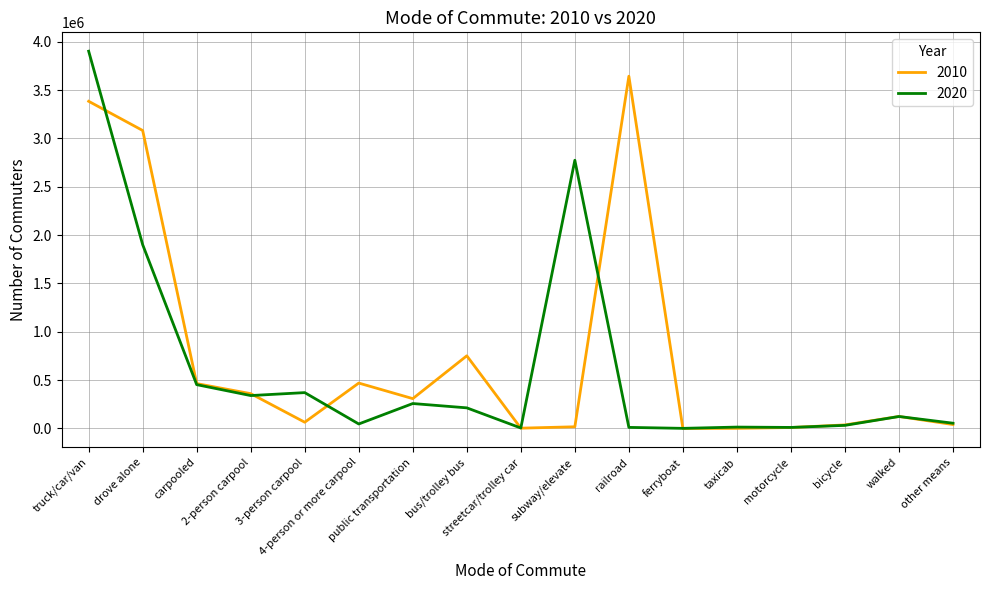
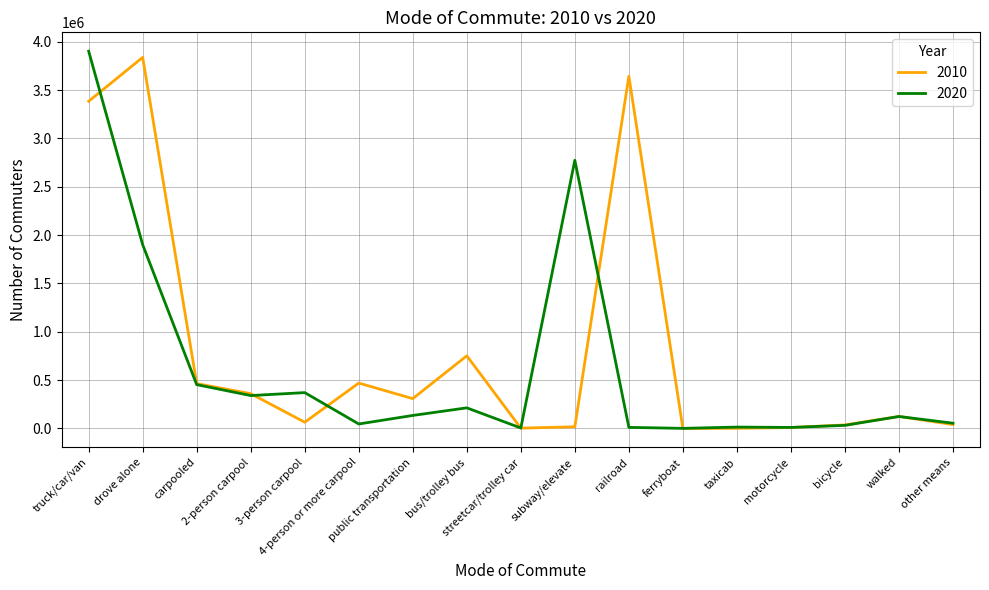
  {
    "2010": {
      "truck/car/van": 3400000,
-     "drove alone": 3100000,
+     "drove alone": 3800000,
      "3-person carpool": 100000,
      "4-person or more carpool": 500000,
      "public transportation": 300000,
      "bus/trolley bus": 800000,
      "subway/elevate": 0,
      "railroad": 3600000
    },
    "2020": {
      "truck/car/van": 3900000,
      "drove alone": 1900000,
      "3-person carpool": 400000,
      "4-person or more carpool": 0,
-     "public transportation": 300000,
+     "public transportation": 100000,
      "bus/trolley bus": 200000,
      "subway/elevate": 2800000,
      "railroad": 0
    }
  }
